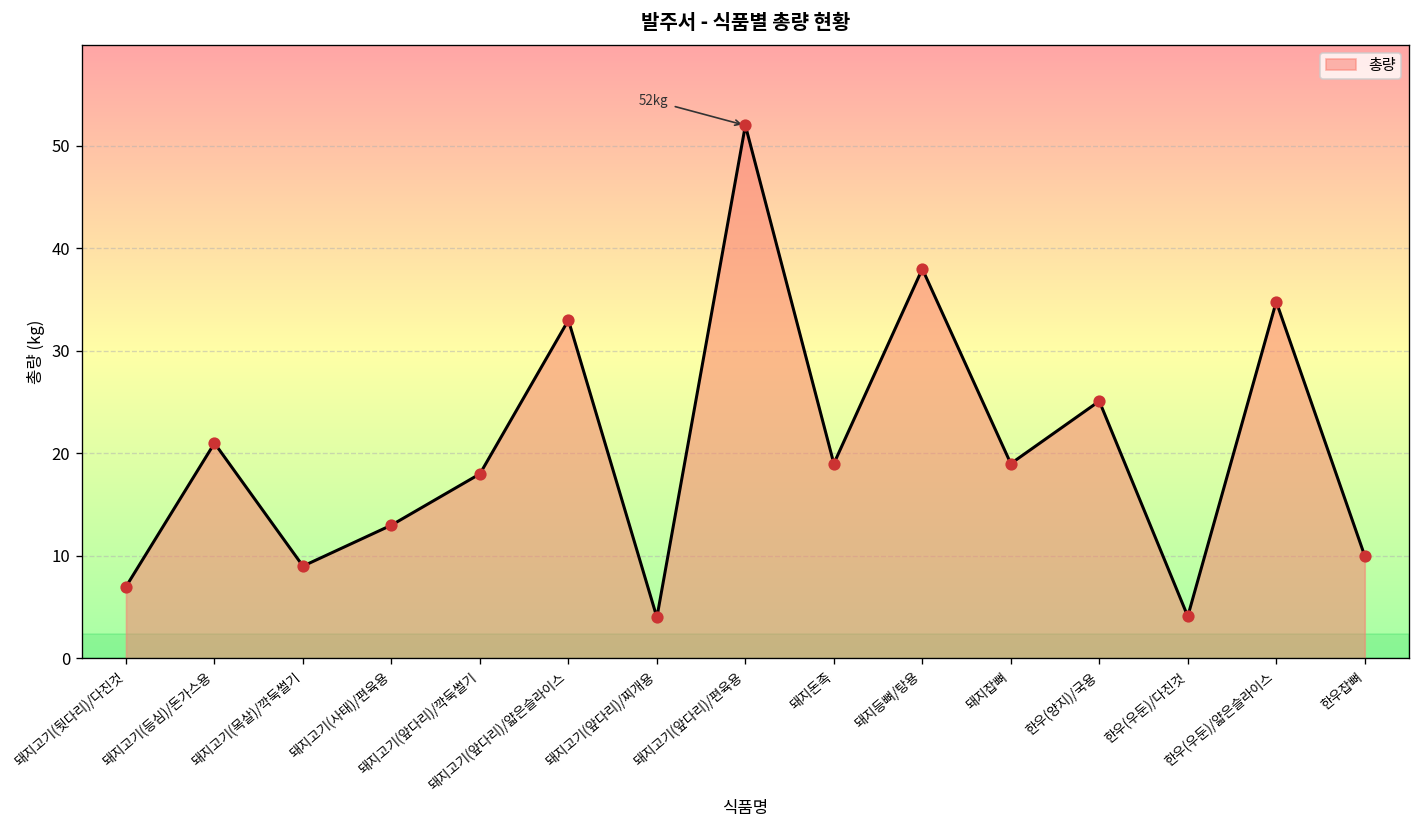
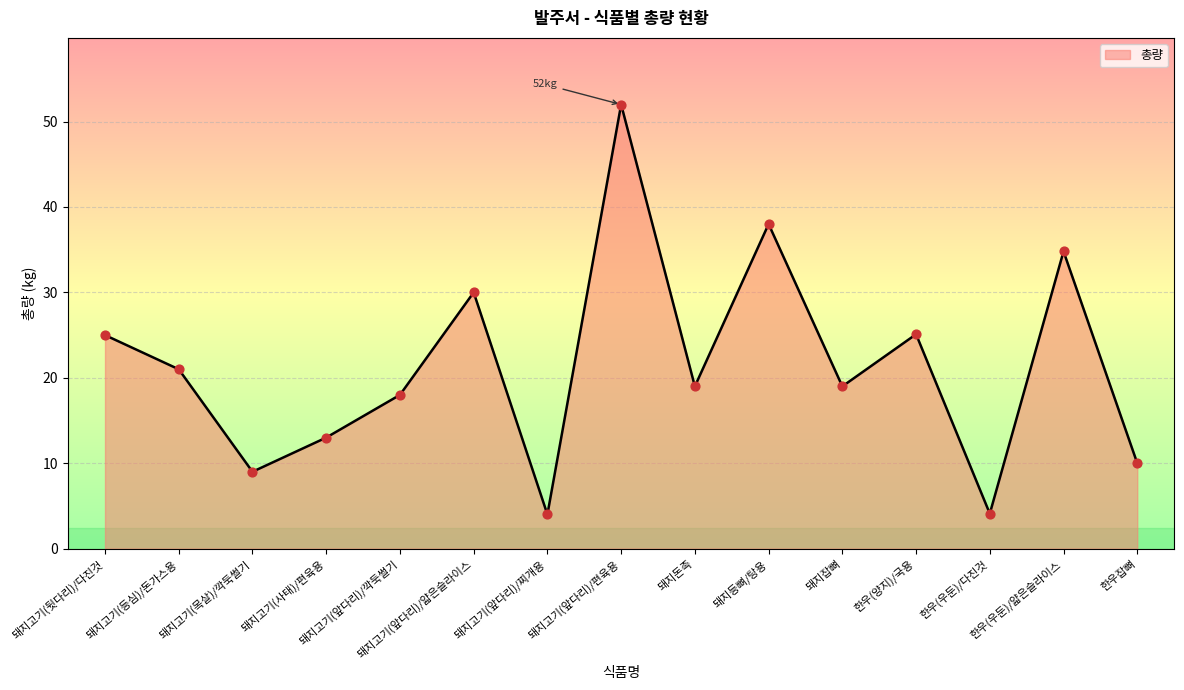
  {
-   "돼지고기(뒷다리)/다진것": 7,
+   "돼지고기(뒷다리)/다진것": 25,
    "돼지고기(등심)/돈가스용": 21,
    "돼지고기(목살)/깍둑썰기": 9,
    "돼지고기(사태)/편육용": 13,
    "돼지고기(앞다리)/깍둑썰기": 18,
-   "돼지고기(앞다리)/얇은슬라이스": 33,
+   "돼지고기(앞다리)/얇은슬라이스": 30,
    "돼지고기(앞다리)/찌개용": 4,
    "돼지돈족": 19,
    "돼지등뼈/탕용": 38,
    "돼지잡뼈": 19,
    "한우(양지)/국용": 25,
    "한우(우둔)/다진것": 4,
    "한우(우둔)/얇은슬라이스": 35,
    "한우잡뼈": 10
  }
